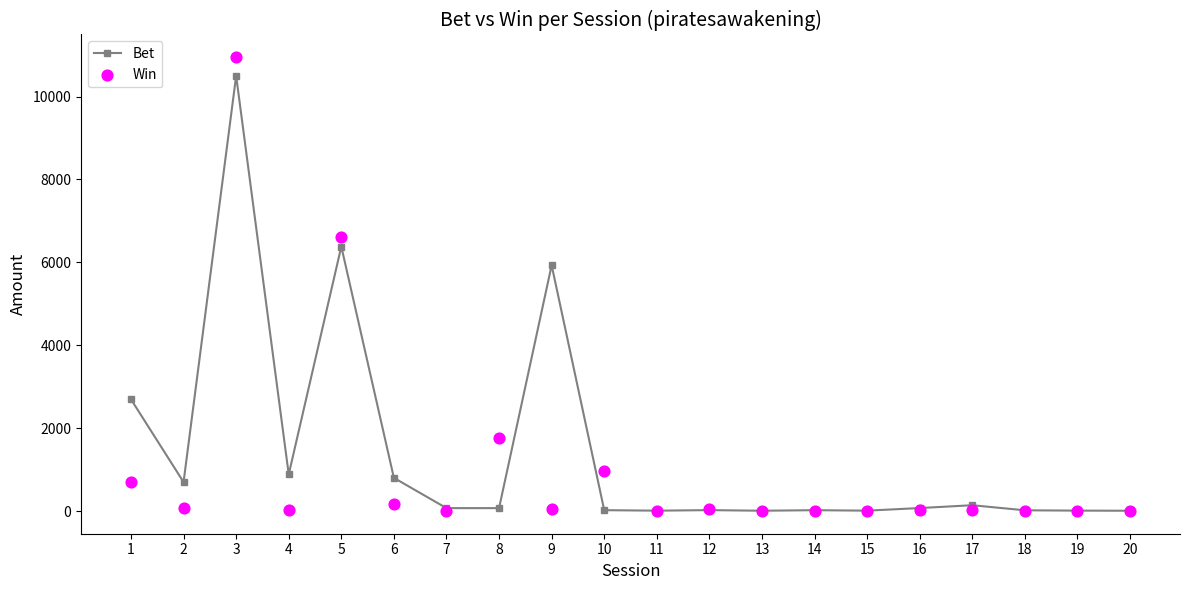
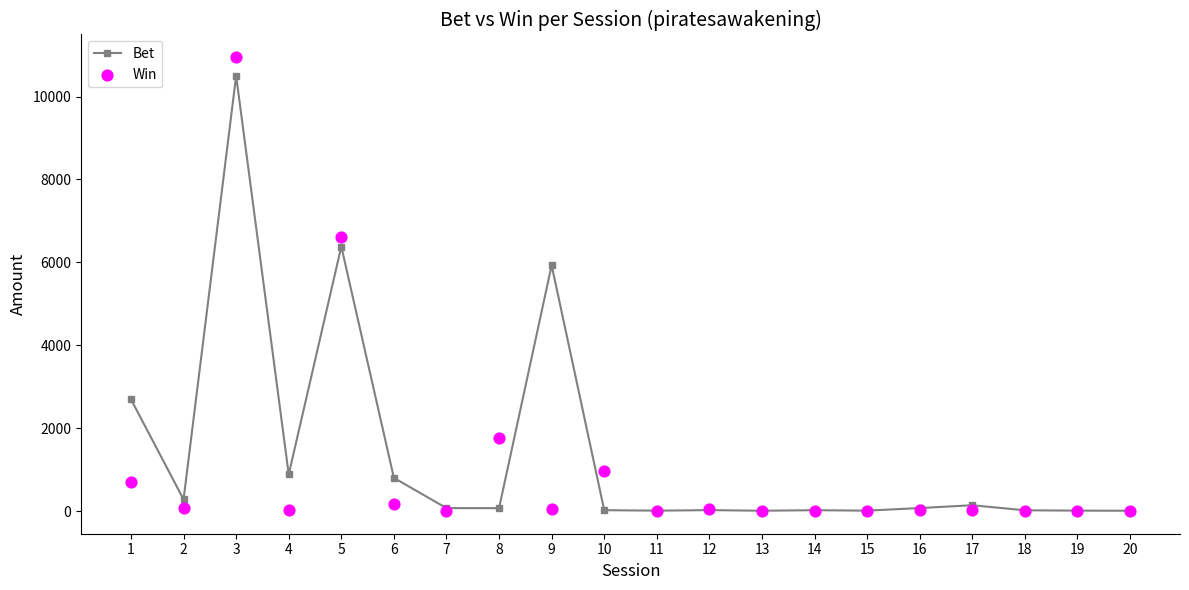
  {
    "Bet": {
      "1": 2700,
-     "2": 700,
+     "2": 300,
      "3": 10500,
      "4": 900,
      "5": 6400,
      "6": 800,
      "7": 100,
      "8": 100,
      "9": 5900,
      "10": 0,
      "17": 100
    }
  }
